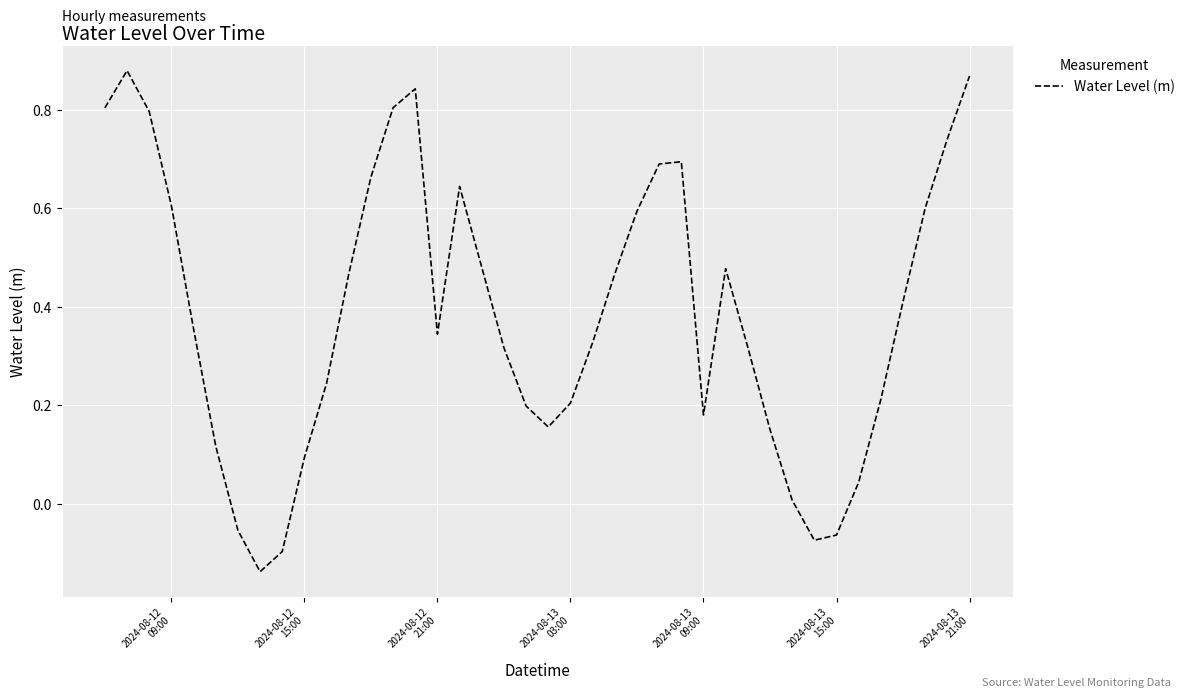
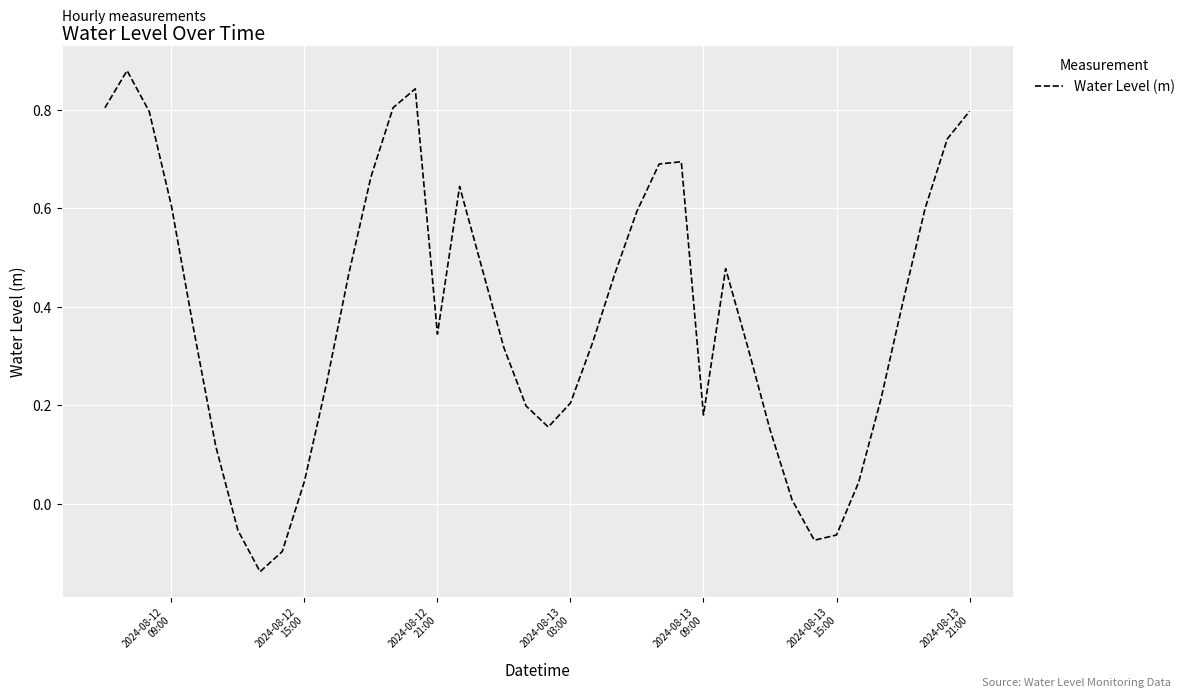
  {
    "2024-08-12 09:00": 0.61,
-   "2024-08-12 15:00": 0.09,
+   "2024-08-12 15:00": 0.05,
    "2024-08-12 21:00": 0.34,
    "2024-08-13 03:00": 0.20,
    "2024-08-13 09:00": 0.18,
    "2024-08-13 15:00": -0.06,
-   "2024-08-13 21:00": 0.87
+   "2024-08-13 21:00": 0.80
  }
